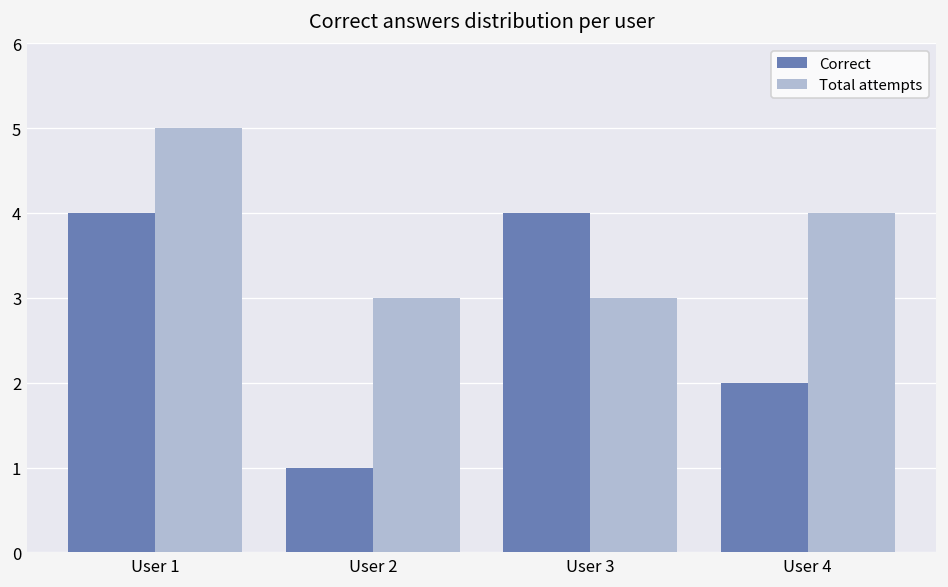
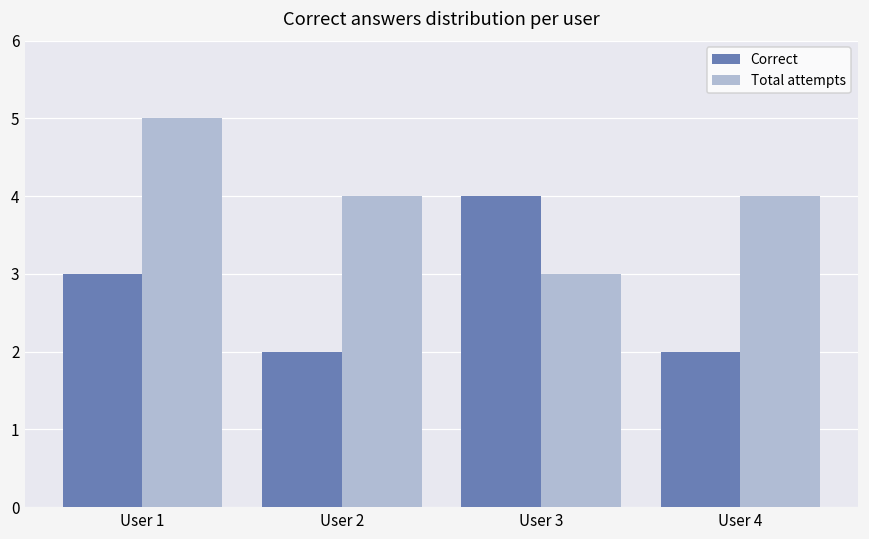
  {
    "Correct": {
-     "User 1": 4,
-     "User 2": 1,
+     "User 1": 3,
+     "User 2": 2,
      "User 3": 4,
      "User 4": 2
    },
    "Total attempts": {
      "User 1": 5,
-     "User 2": 3,
+     "User 2": 4,
      "User 3": 3,
      "User 4": 4
    }
  }
